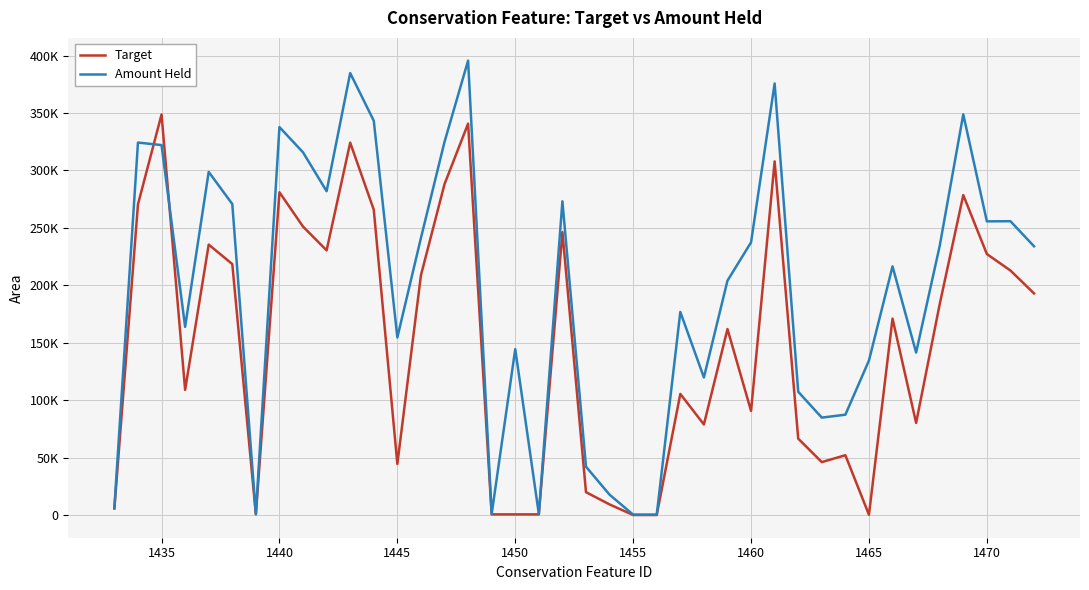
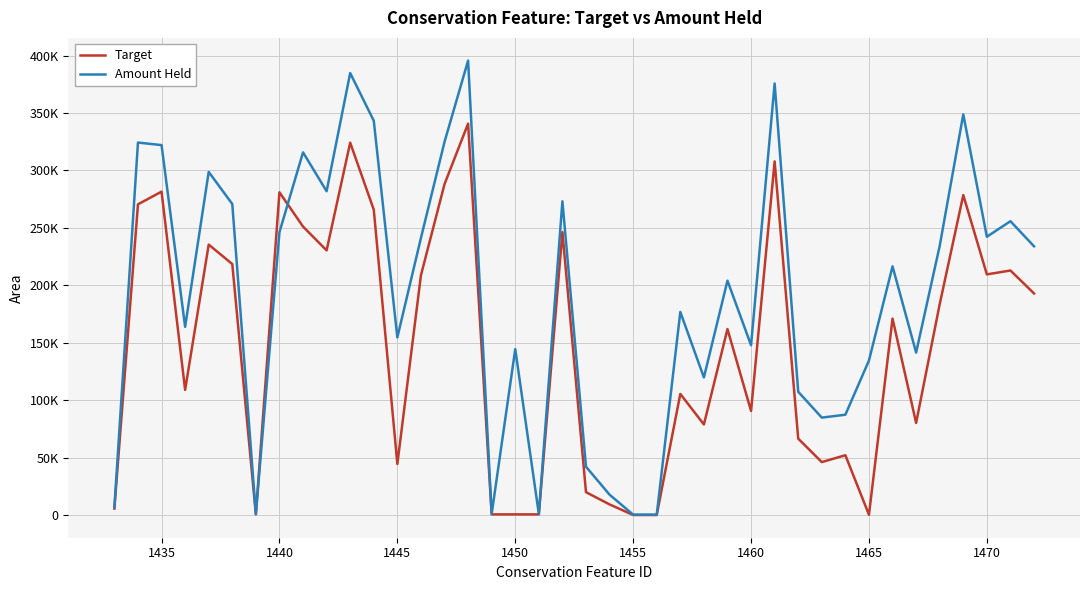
  {
    "Target": {
-     "1435": 349000,
+     "1435": 282000,
      "1440": 281000,
      "1445": 45000,
      "1450": 1000,
      "1460": 91000,
      "1465": 0,
-     "1470": 227000
+     "1470": 210000
    },
    "Amount Held": {
      "1435": 322000,
-     "1440": 338000,
+     "1440": 246000,
      "1445": 155000,
      "1450": 145000,
-     "1460": 237000,
+     "1460": 148000,
      "1465": 135000,
-     "1470": 256000
+     "1470": 242000
    }
  }
